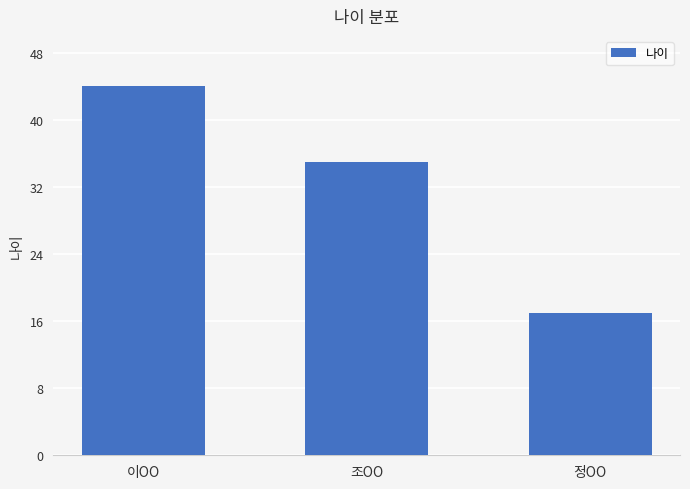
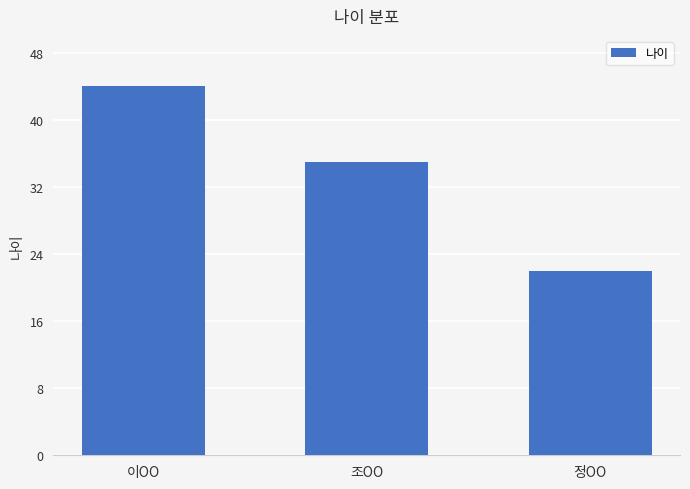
  {
    "이OO": 44,
    "조OO": 35,
-   "정OO": 17
+   "정OO": 22
  }
